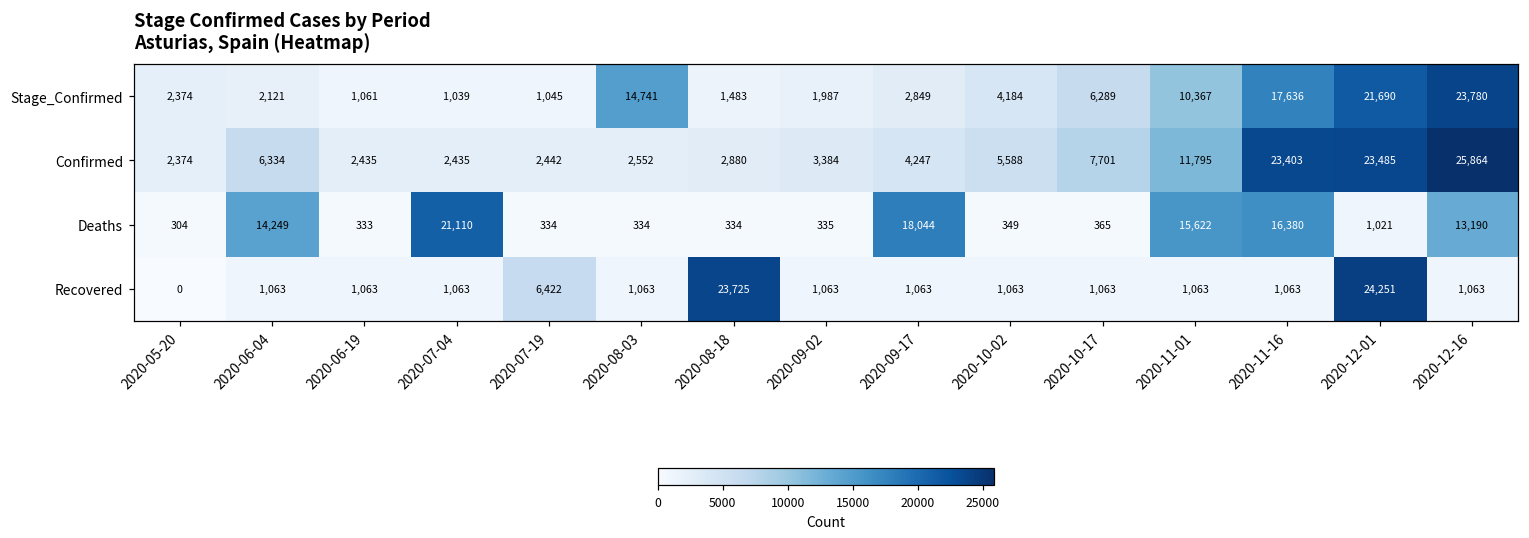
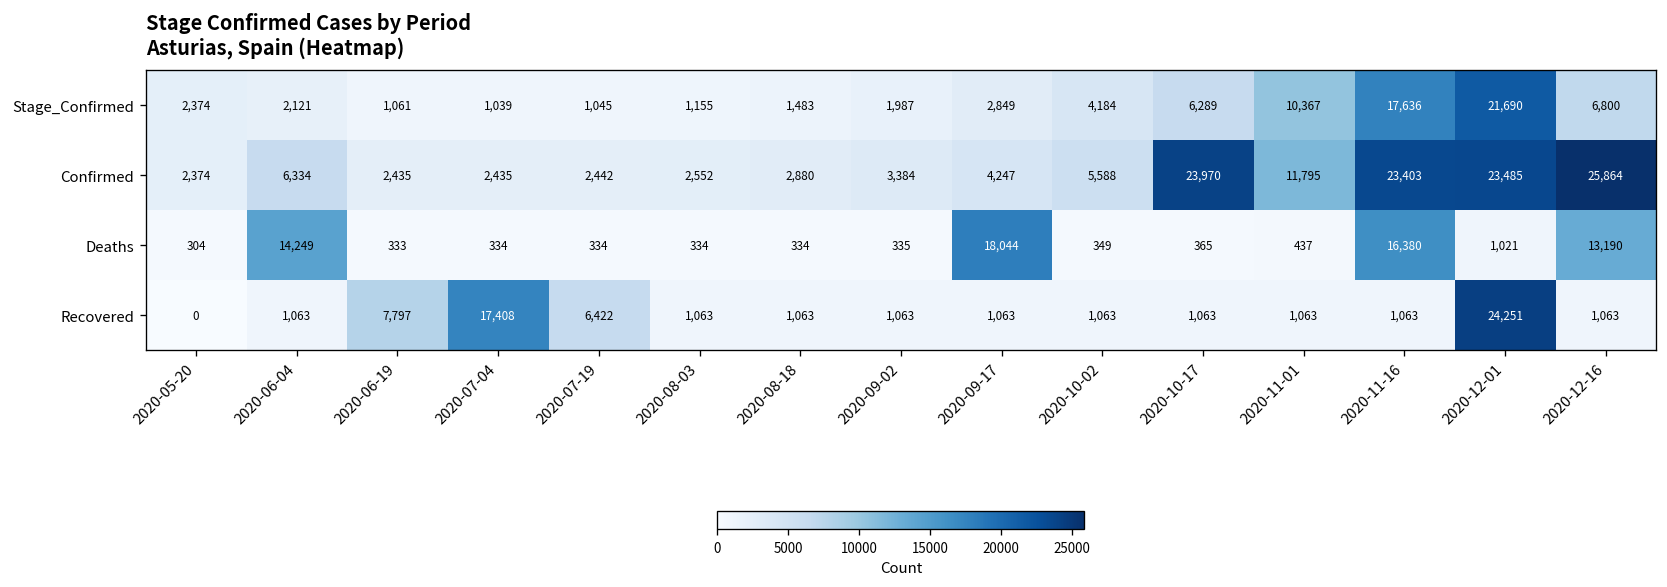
  {
    "Stage_Confirmed": {
      "2020-05-20": "2,374",
      "2020-06-04": "2,121",
      "2020-06-19": "1,061",
      "2020-07-04": "1,039",
      "2020-07-19": "1,045",
-     "2020-08-03": "14,741",
+     "2020-08-03": "1,155",
      "2020-08-18": "1,483",
      "2020-09-02": "1,987",
      "2020-09-17": "2,849",
      "2020-10-02": "4,184",
      "2020-10-17": "6,289",
      "2020-11-01": "10,367",
      "2020-11-16": "17,636",
      "2020-12-01": "21,690",
-     "2020-12-16": "23,780"
+     "2020-12-16": "6,800"
    },
    "Confirmed": {
      "2020-05-20": "2,374",
      "2020-06-04": "6,334",
      "2020-06-19": "2,435",
      "2020-07-04": "2,435",
      "2020-07-19": "2,442",
      "2020-08-03": "2,552",
      "2020-08-18": "2,880",
      "2020-09-02": "3,384",
      "2020-09-17": "4,247",
      "2020-10-02": "5,588",
-     "2020-10-17": "7,701",
+     "2020-10-17": "23,970",
      "2020-11-01": "11,795",
      "2020-11-16": "23,403",
      "2020-12-01": "23,485",
      "2020-12-16": "25,864"
    },
    "Deaths": {
      "2020-05-20": "304",
      "2020-06-04": "14,249",
      "2020-06-19": "333",
-     "2020-07-04": "21,110",
+     "2020-07-04": "334",
      "2020-07-19": "334",
      "2020-08-03": "334",
      "2020-08-18": "334",
      "2020-09-02": "335",
      "2020-09-17": "18,044",
      "2020-10-02": "349",
      "2020-10-17": "365",
-     "2020-11-01": "15,622",
+     "2020-11-01": "437",
      "2020-11-16": "16,380",
      "2020-12-01": "1,021",
      "2020-12-16": "13,190"
    },
    "Recovered": {
      "2020-05-20": "0",
      "2020-06-04": "1,063",
-     "2020-06-19": "1,063",
-     "2020-07-04": "1,063",
+     "2020-06-19": "7,797",
+     "2020-07-04": "17,408",
      "2020-07-19": "6,422",
      "2020-08-03": "1,063",
-     "2020-08-18": "23,725",
+     "2020-08-18": "1,063",
      "2020-09-02": "1,063",
      "2020-09-17": "1,063",
      "2020-10-02": "1,063",
      "2020-10-17": "1,063",
      "2020-11-01": "1,063",
      "2020-11-16": "1,063",
      "2020-12-01": "24,251",
      "2020-12-16": "1,063"
    }
  }
